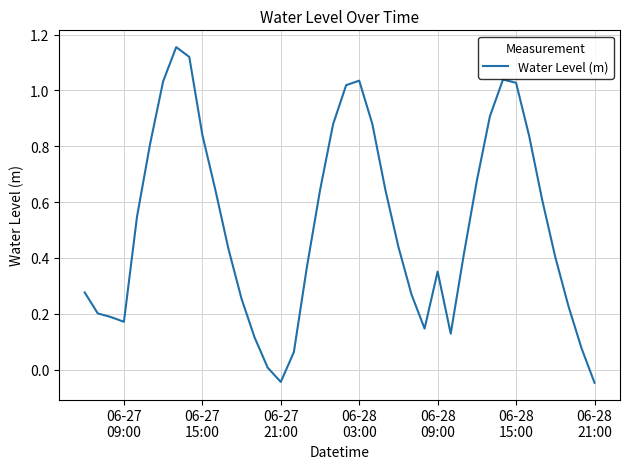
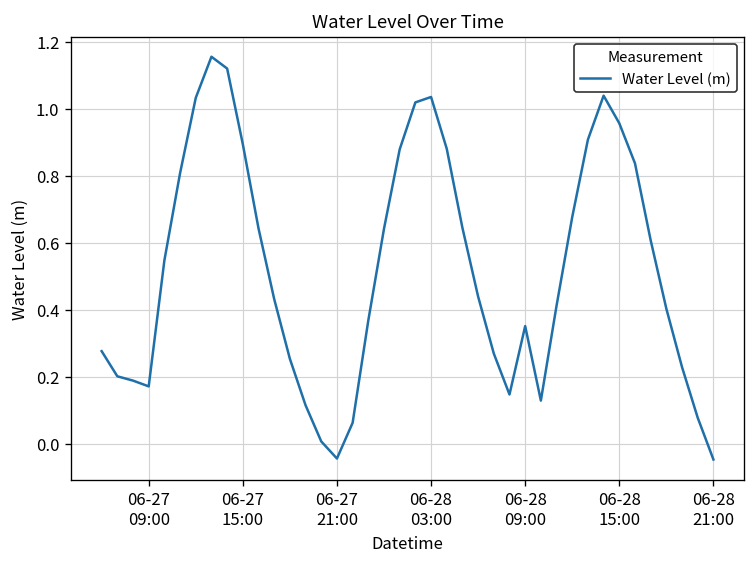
  {
    "06-27 09:00": 0.17,
-   "06-27 15:00": 0.84,
+   "06-27 15:00": 0.89,
    "06-27 21:00": -0.04,
    "06-28 03:00": 1.04,
    "06-28 09:00": 0.35,
-   "06-28 15:00": 1.03,
+   "06-28 15:00": 0.96,
    "06-28 21:00": -0.05
  }
